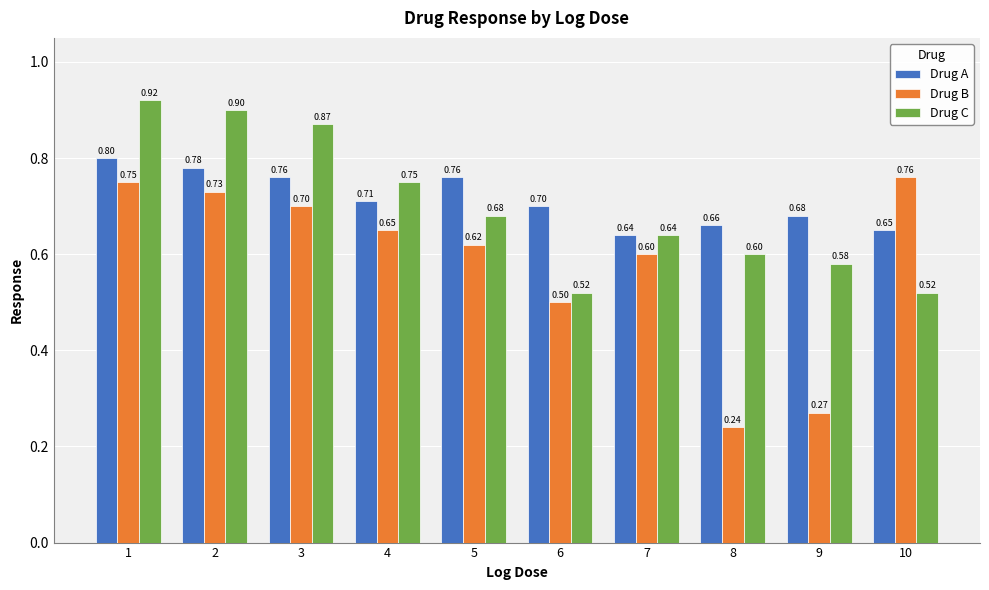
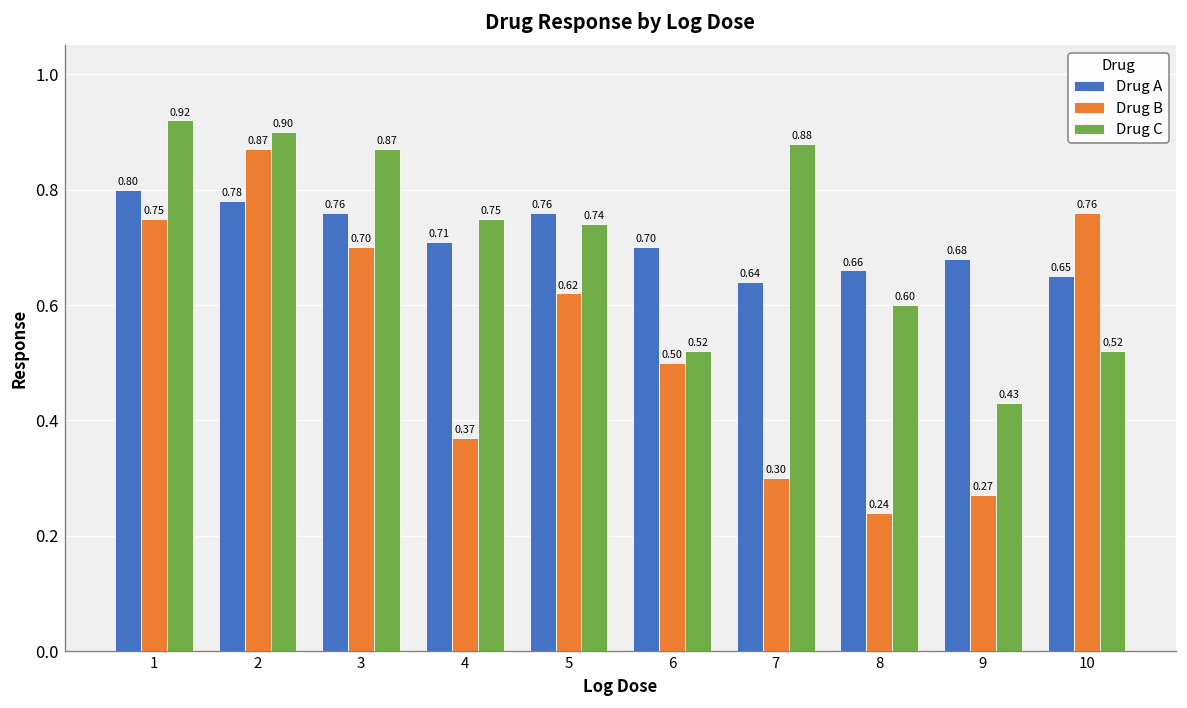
  {
    "Drug A": {
      "1": 0.80,
      "2": 0.78,
      "3": 0.76,
      "4": 0.71,
      "5": 0.76,
      "6": 0.70,
      "7": 0.64,
      "8": 0.66,
      "9": 0.68,
      "10": 0.65
    },
    "Drug B": {
      "1": 0.75,
-     "2": 0.73,
+     "2": 0.87,
      "3": 0.70,
-     "4": 0.65,
+     "4": 0.37,
      "5": 0.62,
      "6": 0.50,
-     "7": 0.60,
+     "7": 0.30,
      "8": 0.24,
      "9": 0.27,
      "10": 0.76
    },
    "Drug C": {
      "1": 0.92,
      "2": 0.90,
      "3": 0.87,
      "4": 0.75,
-     "5": 0.68,
+     "5": 0.74,
      "6": 0.52,
-     "7": 0.64,
+     "7": 0.88,
      "8": 0.60,
-     "9": 0.58,
+     "9": 0.43,
      "10": 0.52
    }
  }
